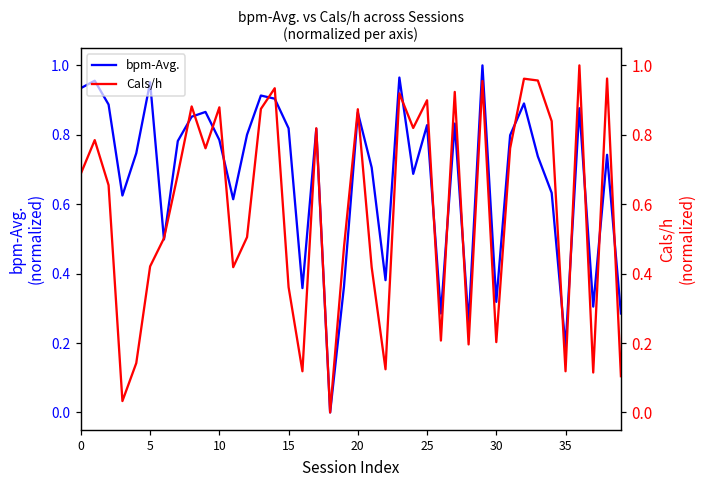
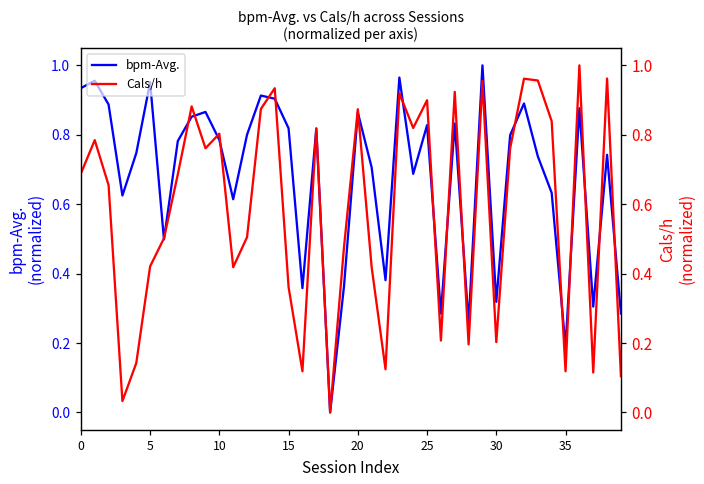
  {
    "bpm-Avg.": {
      "0": 0.93,
      "10": 0.79,
      "15": 0.82,
      "20": 0.86,
      "25": 0.83,
      "30": 0.32,
      "35": 0.19
    },
    "Cals/h": {
      "0": 0.69,
      "5": 0.42,
-     "10": 0.88,
+     "10": 0.80,
      "15": 0.36,
      "20": 0.87,
      "25": 0.90,
      "30": 0.20,
      "35": 0.12
    }
  }
